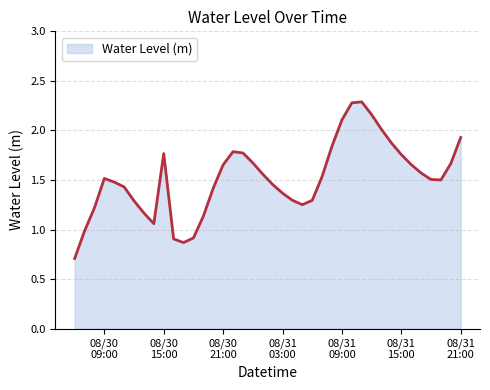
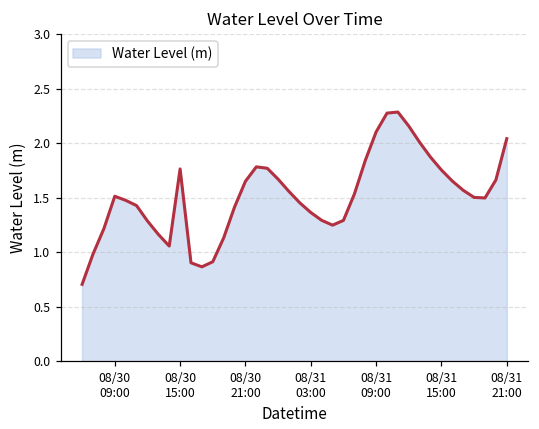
  {
    "08/30 09:00": 1.5,
    "08/30 15:00": 1.8,
    "08/30 21:00": 1.7,
    "08/31 03:00": 1.4,
    "08/31 09:00": 2.1,
    "08/31 15:00": 1.8,
-   "08/31 21:00": 1.9
+   "08/31 21:00": 2.0
  }
